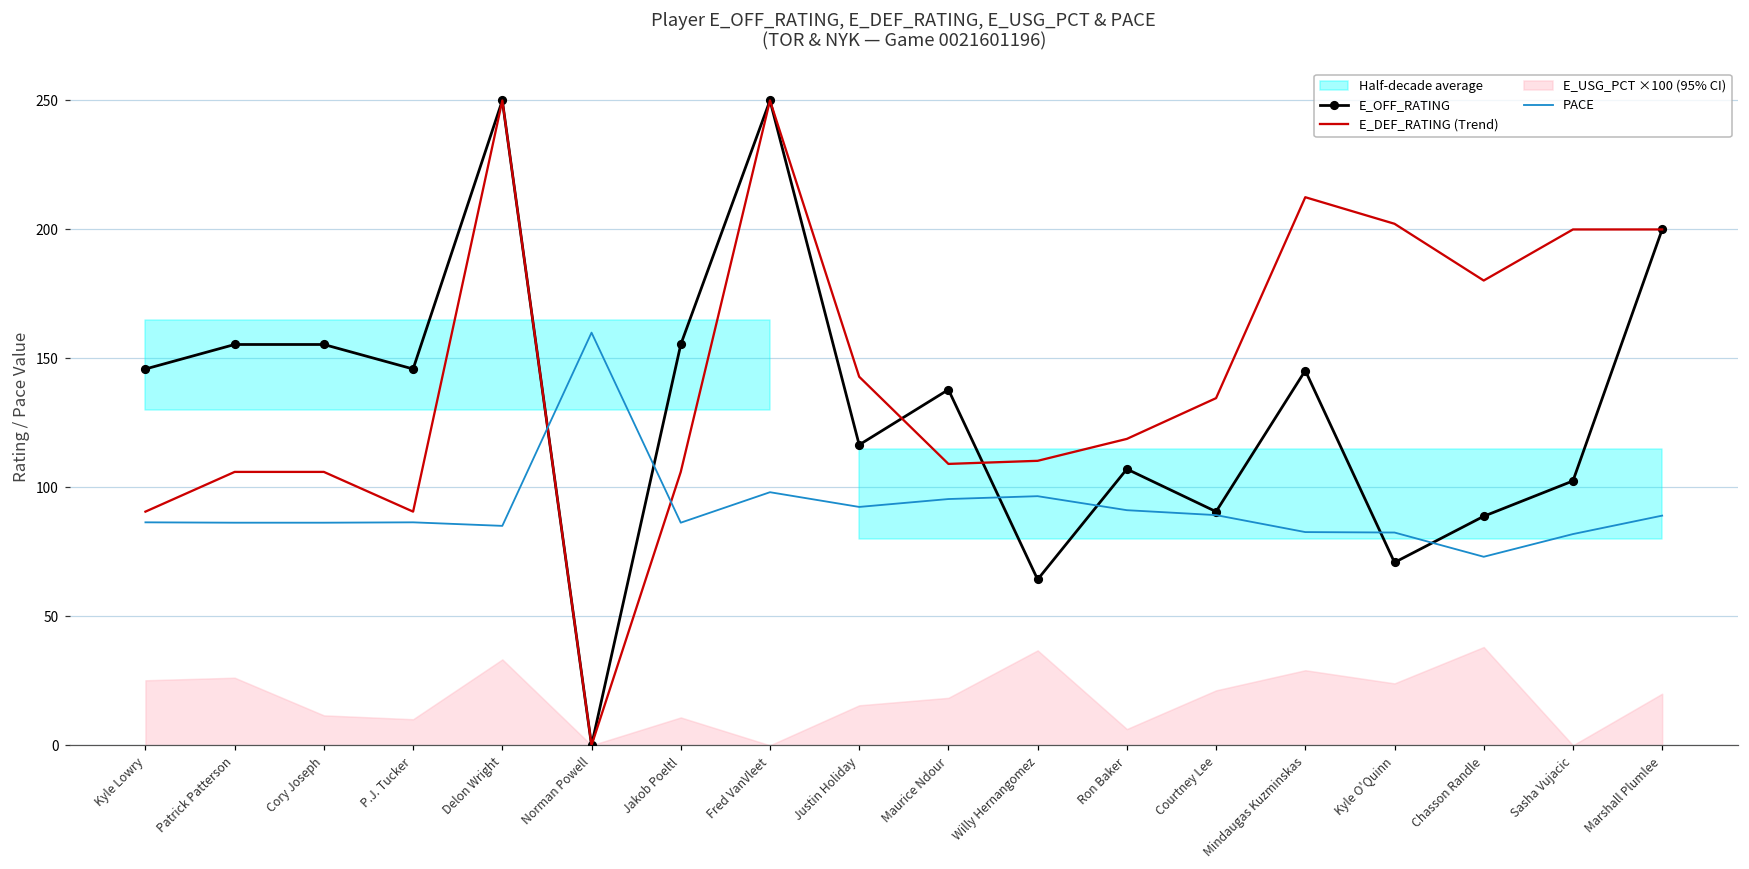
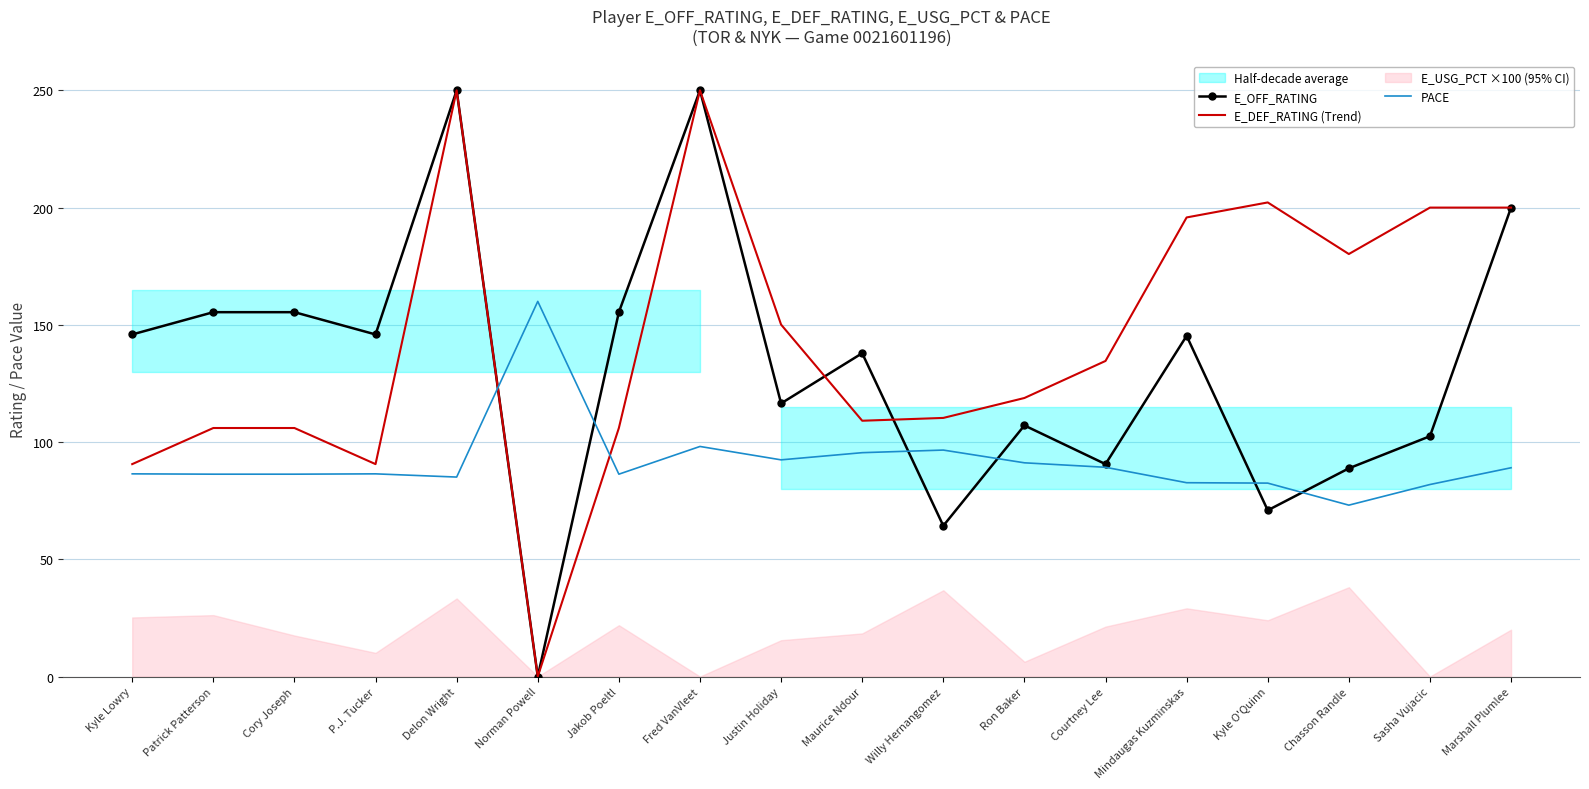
  {
    "E_OFF_RATING": {
      "Kyle Lowry": 146,
      "Patrick Patterson": 155,
      "Cory Joseph": 155,
      "P.J. Tucker": 146,
      "Jakob Poeltl": 155,
      "Justin Holiday": 117,
      "Maurice Ndour": 138,
      "Willy Hernangomez": 64,
      "Ron Baker": 107,
      "Courtney Lee": 91,
      "Mindaugas Kuzminskas": 145,
      "Kyle O'Quinn": 71,
      "Chasson Randle": 89,
      "Sasha Vujacic": 103
    },
    "E_DEF_RATING (Trend)": {
      "Kyle Lowry": 91,
      "Patrick Patterson": 106,
      "Cory Joseph": 106,
      "P.J. Tucker": 91,
      "Jakob Poeltl": 106,
-     "Justin Holiday": 143,
+     "Justin Holiday": 150,
      "Maurice Ndour": 109,
      "Willy Hernangomez": 110,
      "Ron Baker": 119,
      "Courtney Lee": 135,
-     "Mindaugas Kuzminskas": 213,
+     "Mindaugas Kuzminskas": 196,
      "Kyle O'Quinn": 202,
      "Chasson Randle": 180,
      "Sasha Vujacic": 200
    },
    "PACE": {
      "Kyle Lowry": 86,
      "Patrick Patterson": 86,
      "Cory Joseph": 86,
      "P.J. Tucker": 86,
      "Delon Wright": 85,
      "Norman Powell": 160,
      "Jakob Poeltl": 86,
      "Fred VanVleet": 98,
      "Justin Holiday": 92,
      "Maurice Ndour": 95,
      "Willy Hernangomez": 97,
      "Ron Baker": 91,
      "Courtney Lee": 89,
      "Mindaugas Kuzminskas": 83,
      "Kyle O'Quinn": 83,
      "Chasson Randle": 73,
      "Sasha Vujacic": 82,
      "Marshall Plumlee": 89
    },
    "E_USG_PCT ×100 (95% CI)": {
      "Kyle Lowry": 25,
      "Patrick Patterson": 26,
-     "Cory Joseph": 12,
+     "Cory Joseph": 18,
      "P.J. Tucker": 10,
      "Delon Wright": 33,
-     "Jakob Poeltl": 11,
+     "Jakob Poeltl": 22,
      "Fred VanVleet": 0,
      "Justin Holiday": 16,
      "Maurice Ndour": 18,
      "Willy Hernangomez": 37,
      "Ron Baker": 6,
      "Courtney Lee": 21,
      "Mindaugas Kuzminskas": 29,
      "Kyle O'Quinn": 24,
      "Chasson Randle": 38,
      "Sasha Vujacic": 0,
      "Marshall Plumlee": 20
    }
  }
